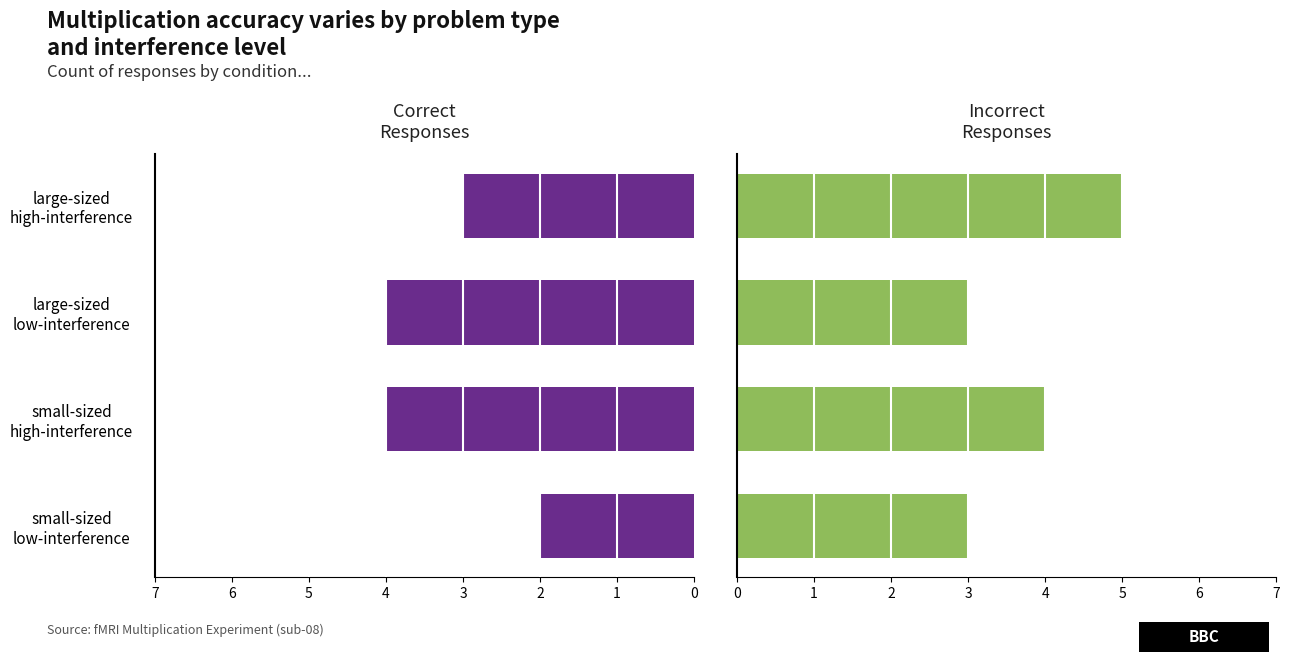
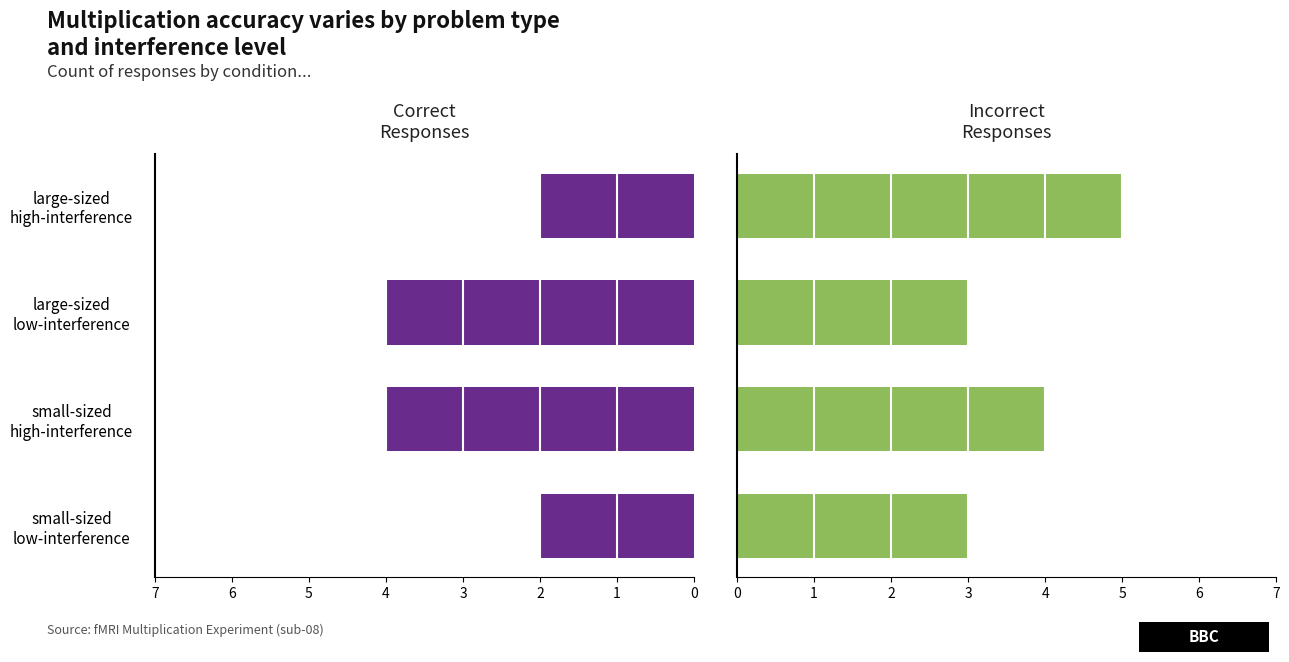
  {
    "Correct Responses": {
-     "large-sized high-interference": 3,
+     "large-sized high-interference": 2,
      "large-sized low-interference": 4,
      "small-sized high-interference": 4,
      "small-sized low-interference": 2
    }
  }
